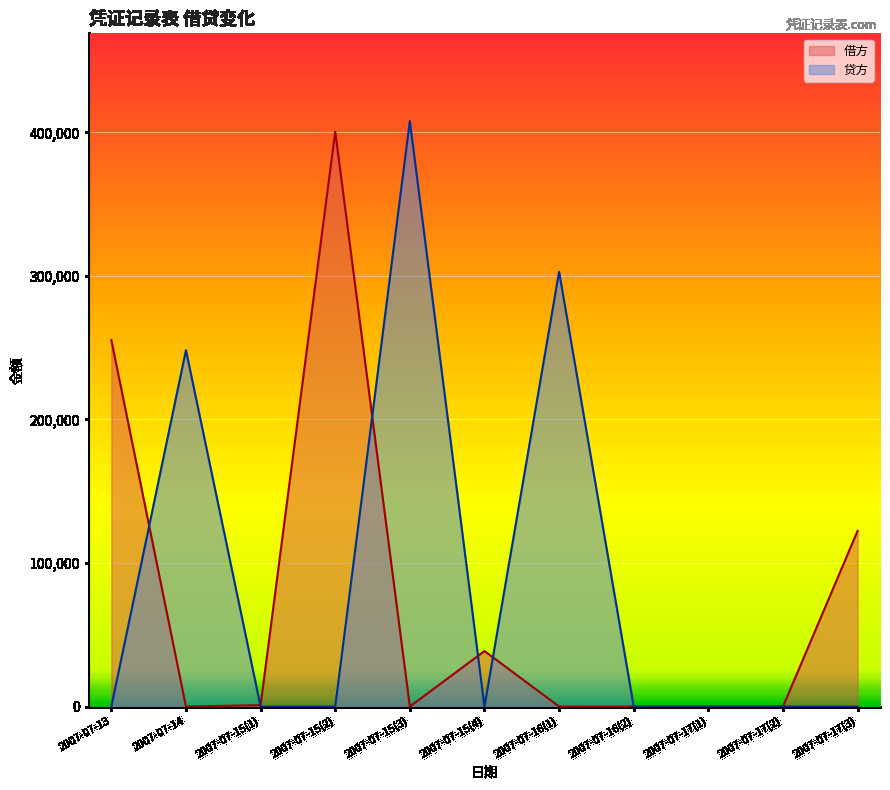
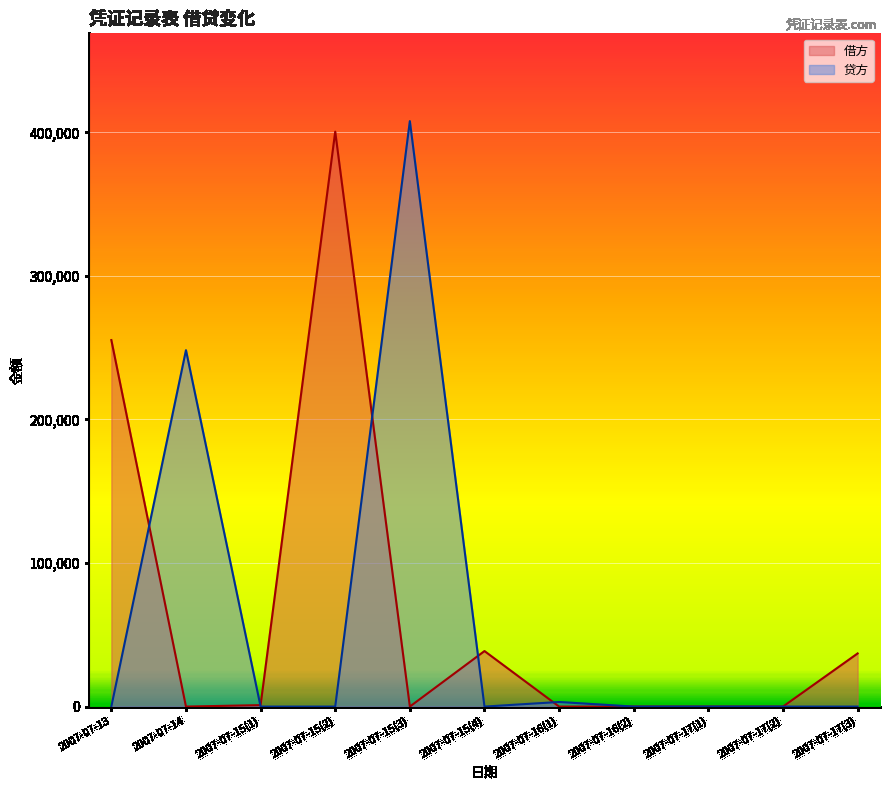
  {
    "借方": {
      "2007-07-13": "255,000",
      "2007-07-14": "0",
      "2007-07-15(2)": "400,000",
      "2007-07-15(3)": "0",
      "2007-07-15(4)": "39,000",
      "2007-07-16(1)": "0",
-     "2007-07-17(3)": "122,000"
+     "2007-07-17(3)": "37,000"
    },
    "贷方": {
      "2007-07-13": "0",
      "2007-07-14": "248,000",
      "2007-07-15(2)": "0",
      "2007-07-15(3)": "408,000",
      "2007-07-15(4)": "0",
-     "2007-07-16(1)": "303,000",
+     "2007-07-16(1)": "3,000",
      "2007-07-17(3)": "0"
    }
  }
